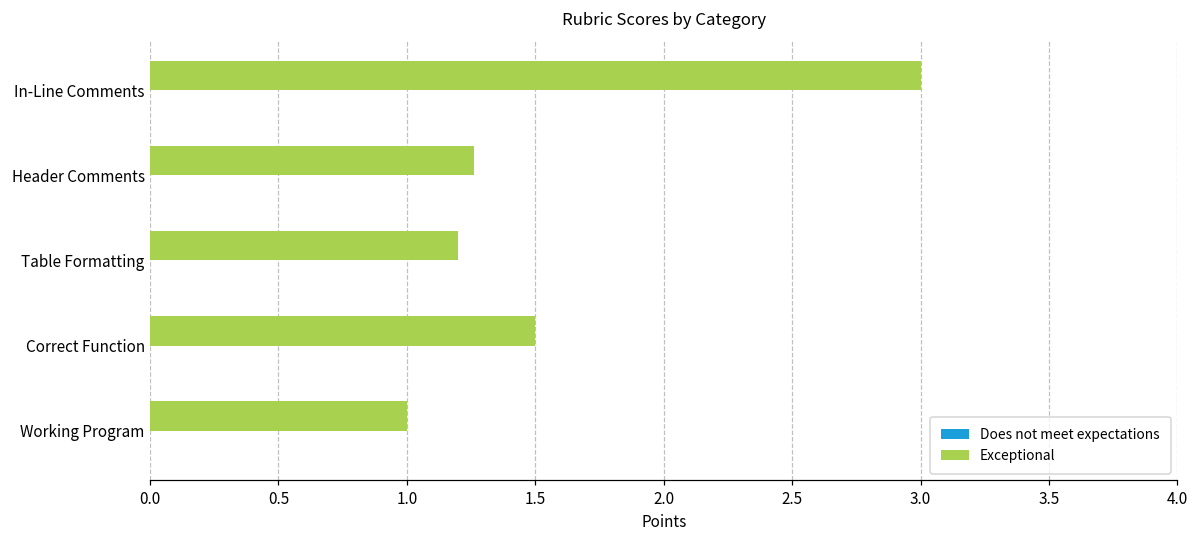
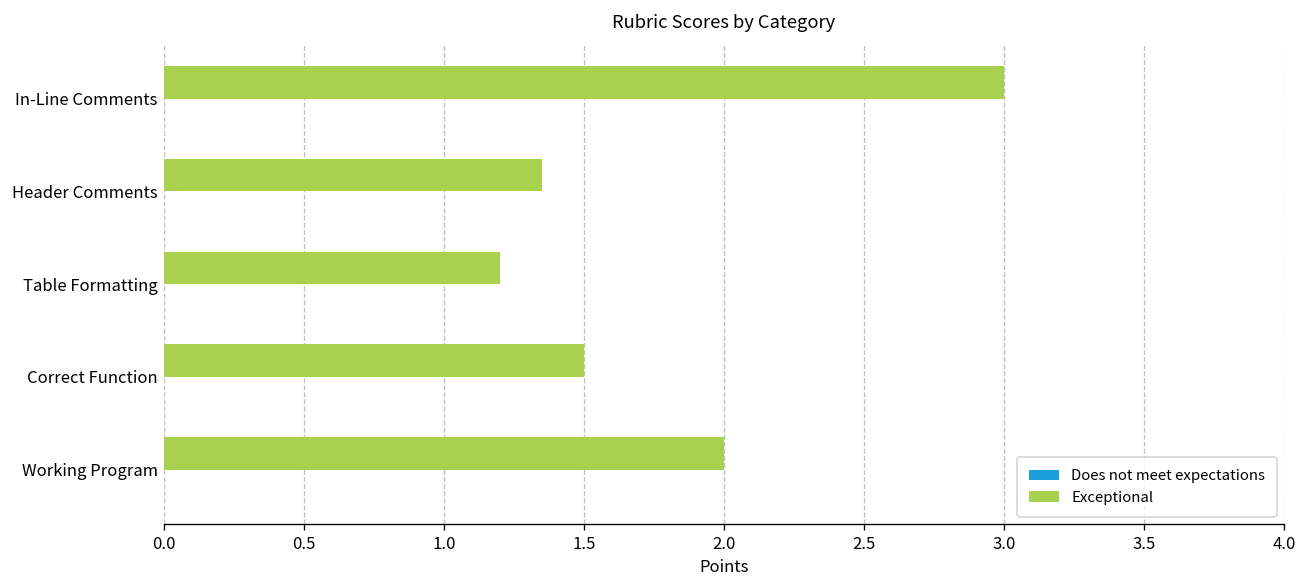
  {
    "Does not meet expectations": {
      "In-Line Comments": 0.00,
      "Header Comments": 0.00,
      "Table Formatting": 0.00,
      "Correct Function": 0.00,
      "Working Program": 0.00
    },
    "Exceptional": {
      "In-Line Comments": 3.00,
-     "Header Comments": 1.26,
+     "Header Comments": 1.35,
      "Table Formatting": 1.20,
      "Correct Function": 1.50,
-     "Working Program": 1
+     "Working Program": 2
    }
  }
